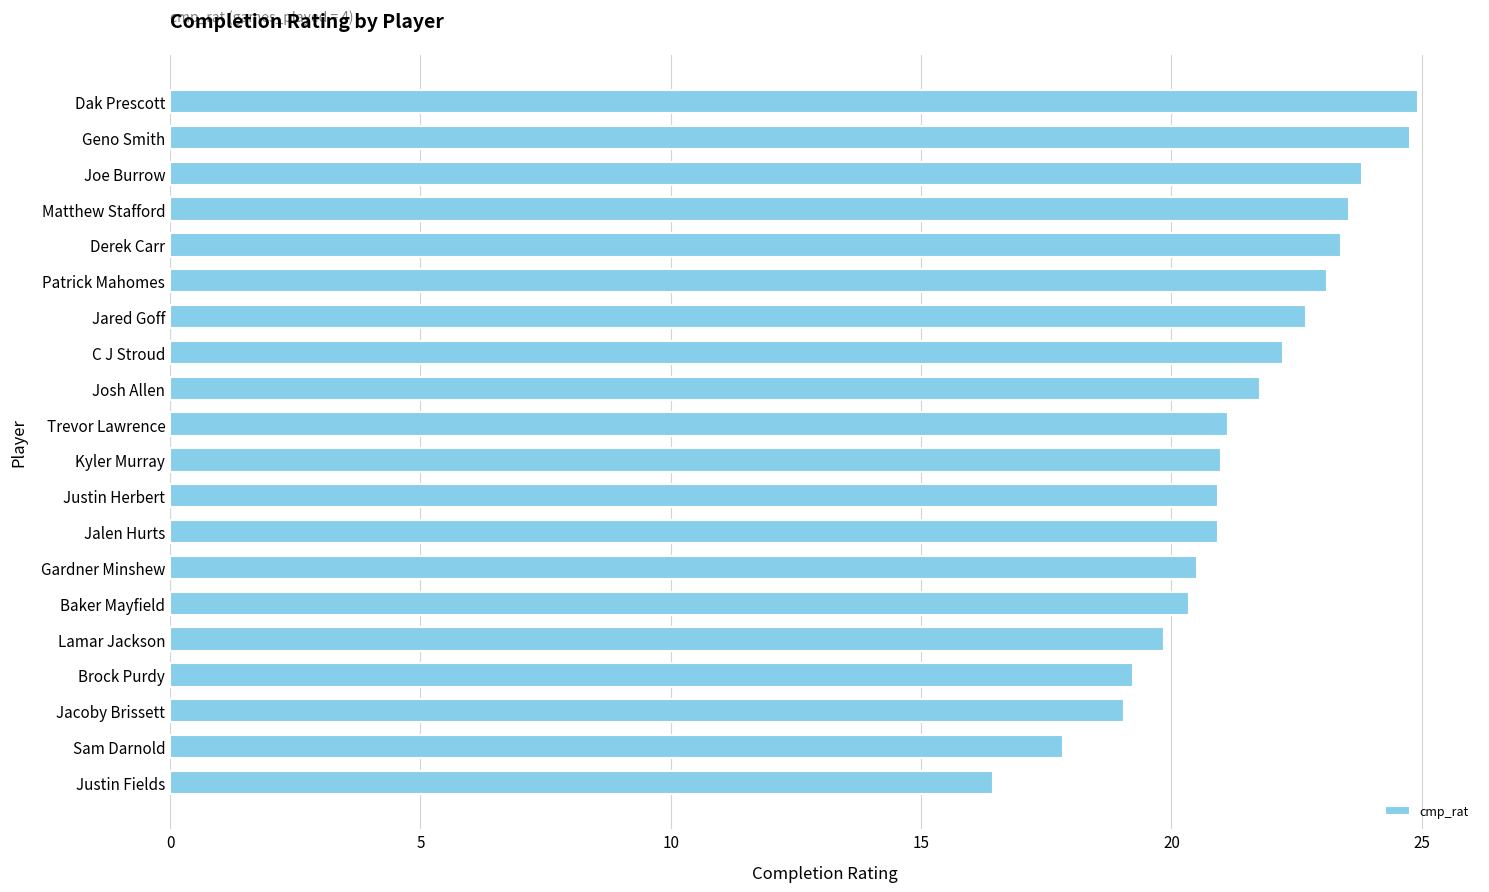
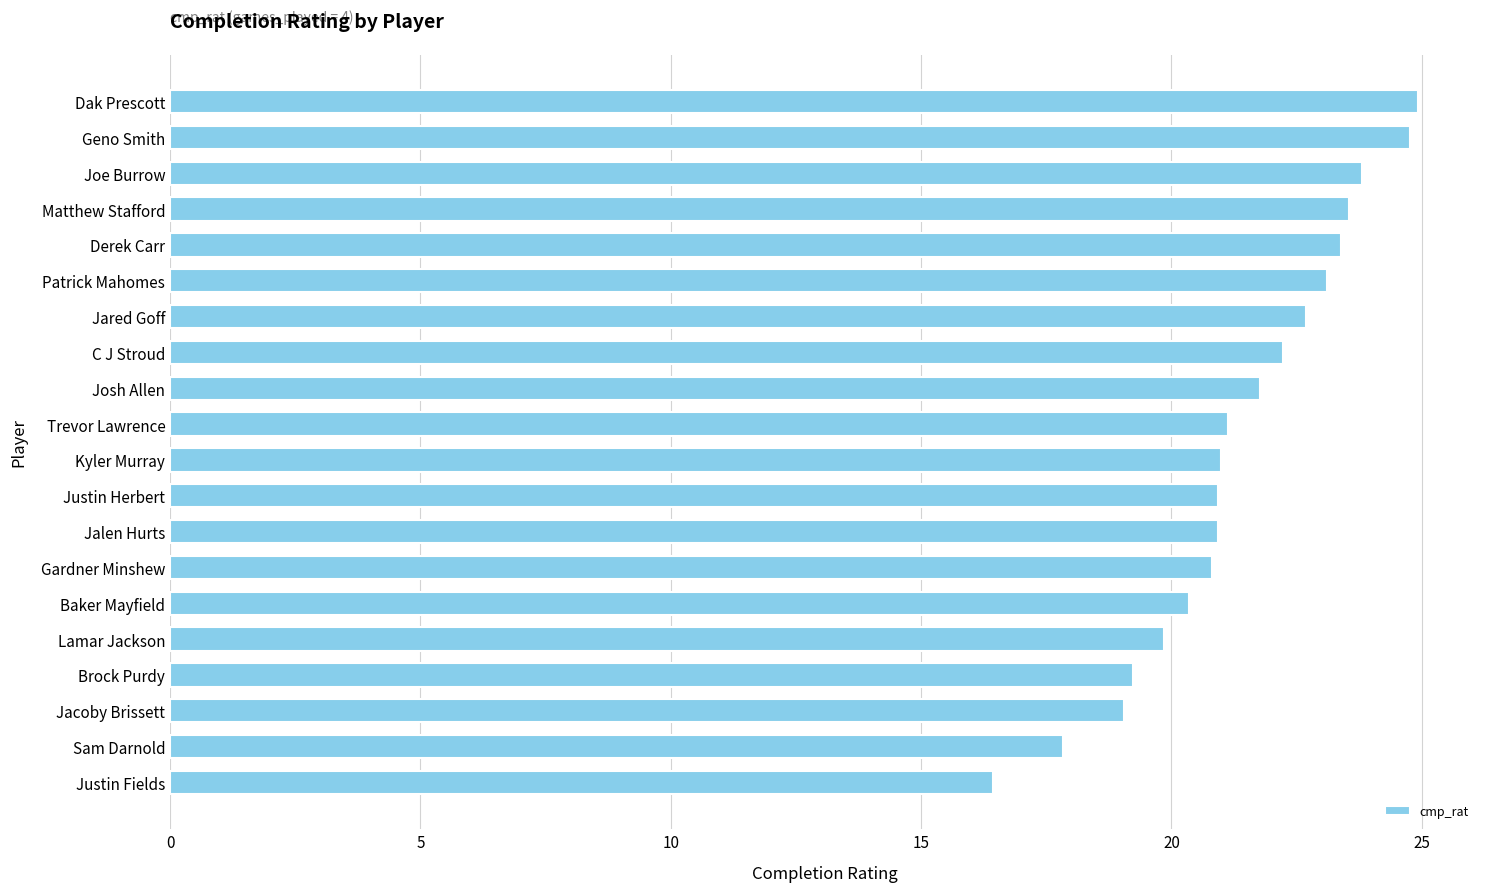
  {
    "Dak Prescott": 24.9,
    "Geno Smith": 24.8,
    "Joe Burrow": 23.8,
    "Matthew Stafford": 23.5,
    "Derek Carr": 23.4,
    "Patrick Mahomes": 23.1,
    "Jared Goff": 22.7,
    "C J Stroud": 22.2,
    "Josh Allen": 21.8,
    "Trevor Lawrence": 21.1,
    "Kyler Murray": 21.0,
    "Justin Herbert": 20.9,
    "Jalen Hurts": 20.9,
-   "Gardner Minshew": 20.5,
+   "Gardner Minshew": 20.8,
    "Baker Mayfield": 20.4,
    "Lamar Jackson": 19.9,
    "Brock Purdy": 19.2,
    "Jacoby Brissett": 19.0,
    "Sam Darnold": 17.8,
    "Justin Fields": 16.4
  }
